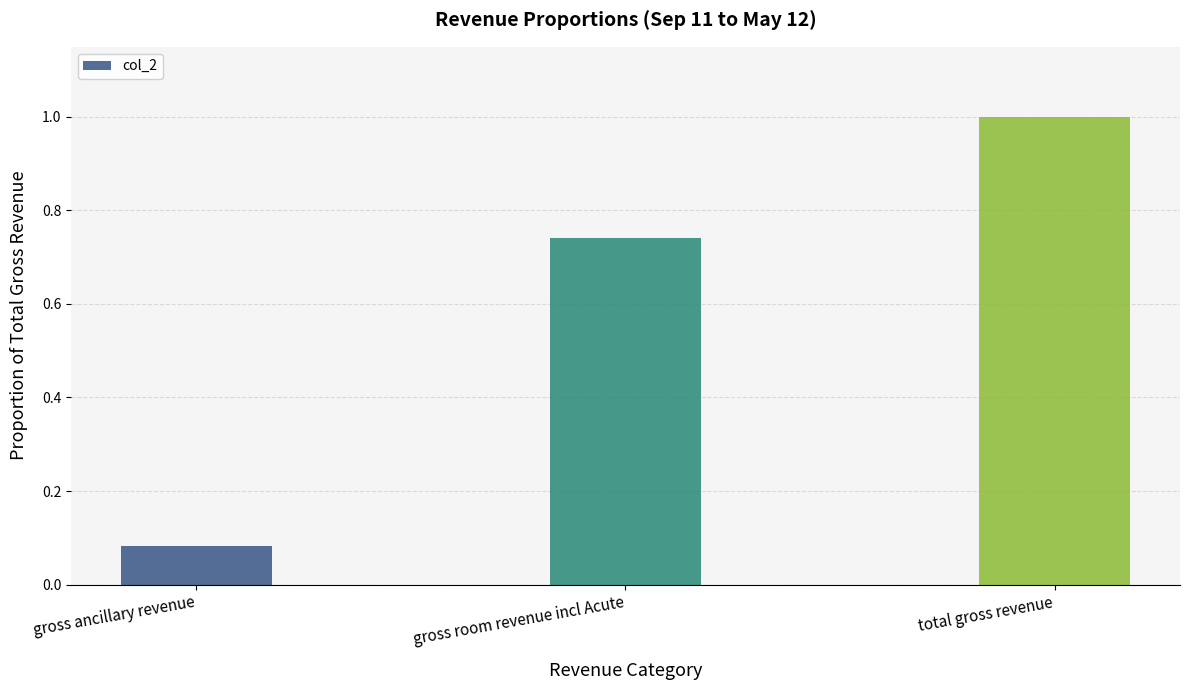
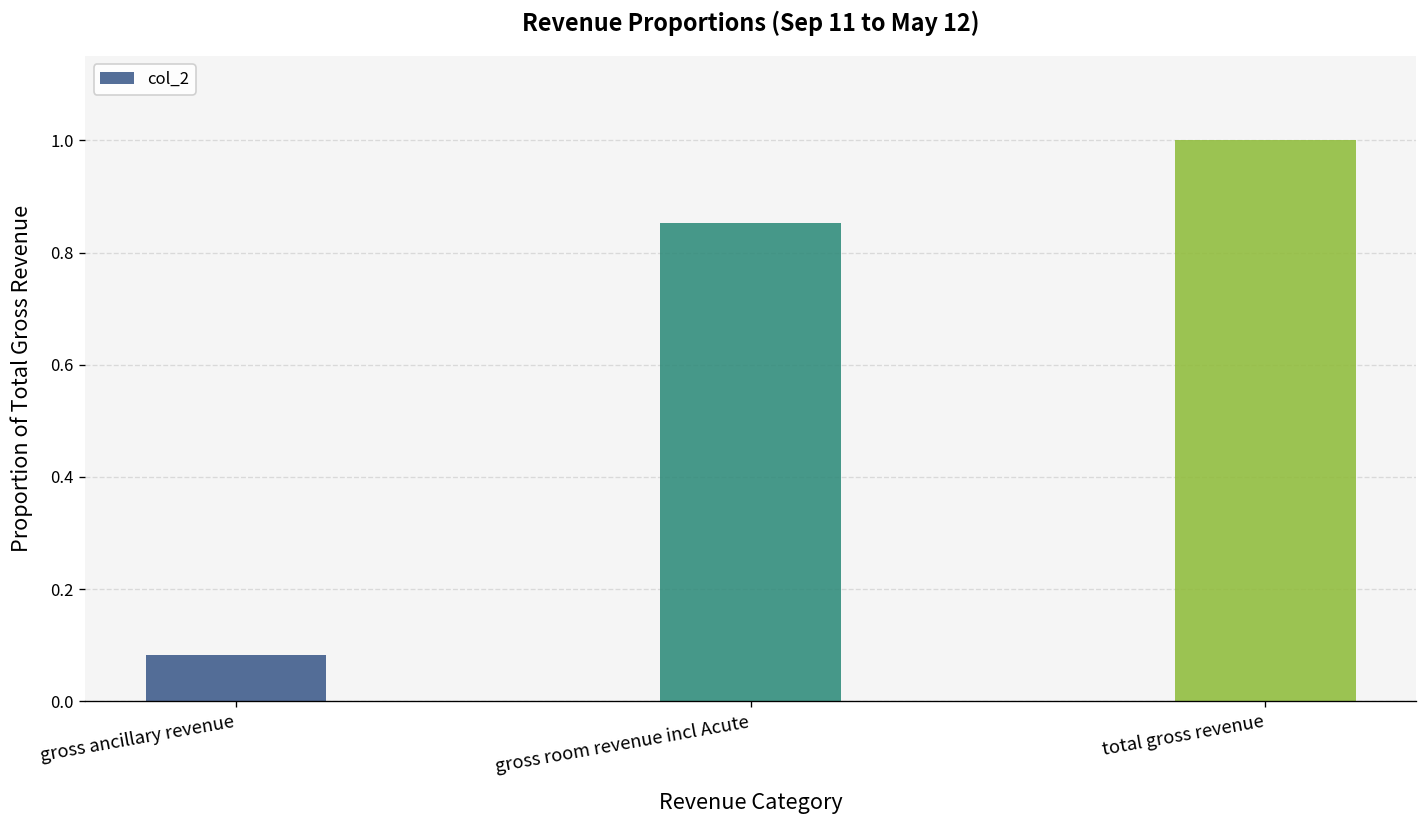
  {
    "gross ancillary revenue": 0.08,
-   "gross room revenue incl Acute": 0.74,
+   "gross room revenue incl Acute": 0.85,
    "total gross revenue": 1.00
  }
